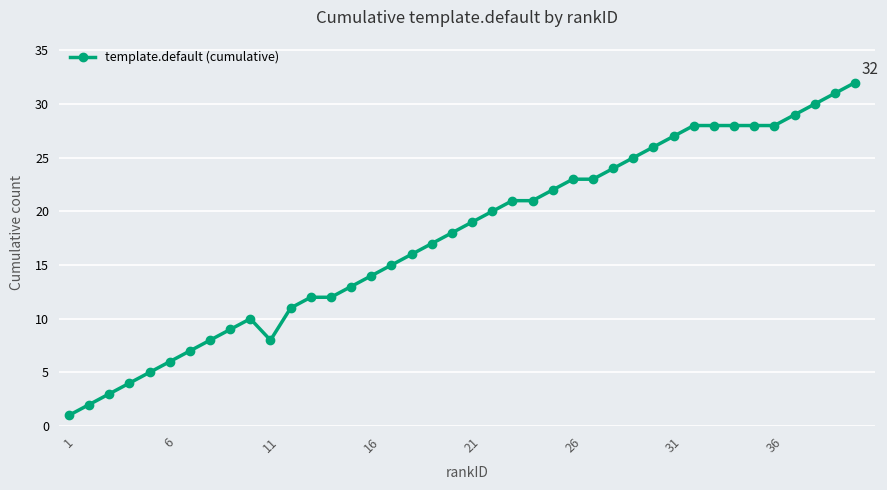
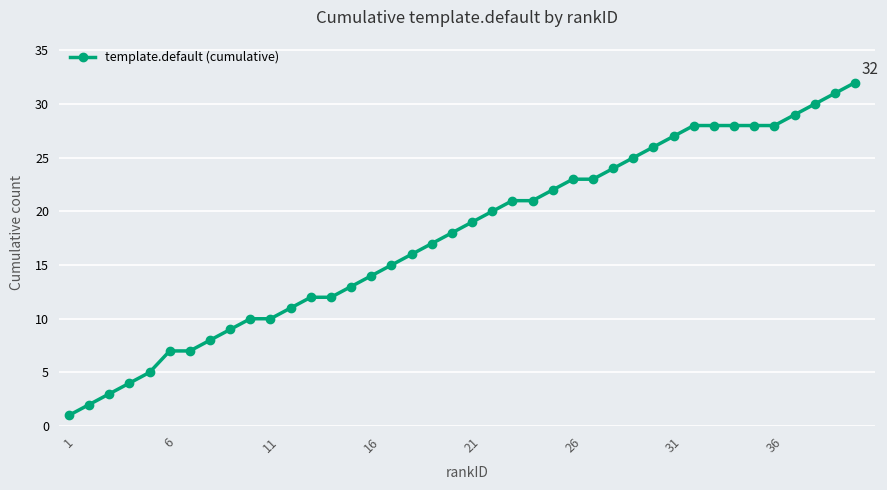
  {
    "1": 1,
-   "6": 6,
-   "11": 8,
+   "6": 7,
+   "11": 10,
    "16": 14,
    "21": 19,
    "26": 23,
    "31": 27,
    "36": 28
  }
